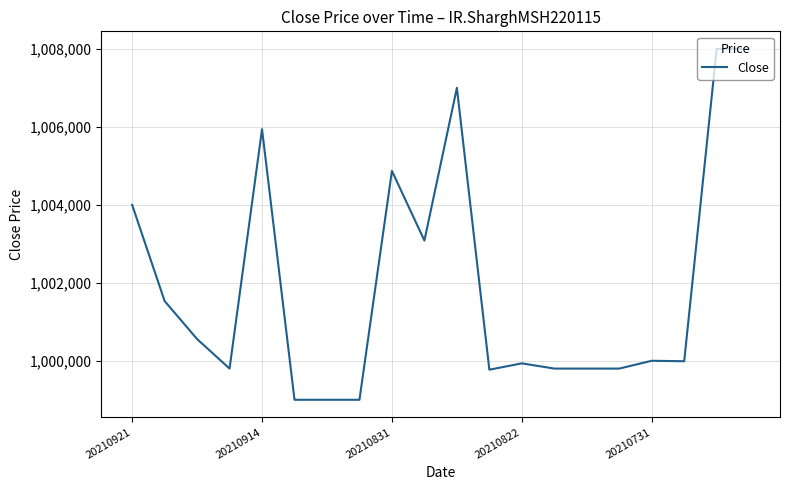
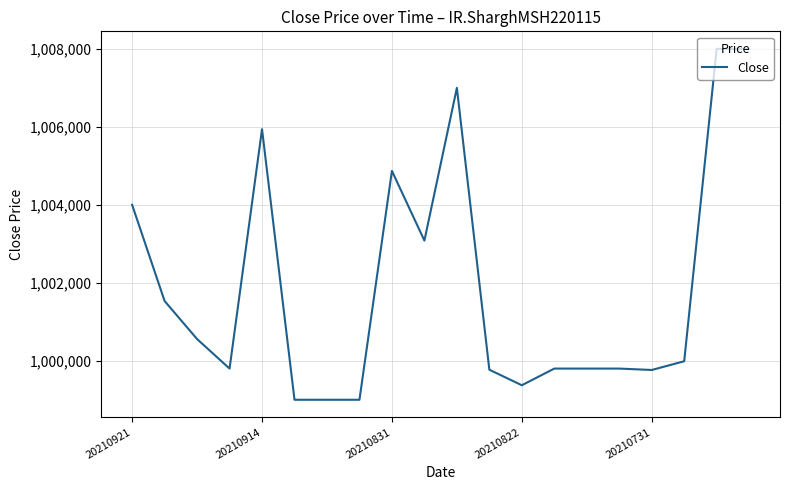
  {
    "20210921": "1,004,000",
    "20210914": "1,005,900",
    "20210831": "1,004,900",
-   "20210822": "999,900",
-   "20210731": "1,000,000"
+   "20210822": "999,400",
+   "20210731": "999,800"
  }
